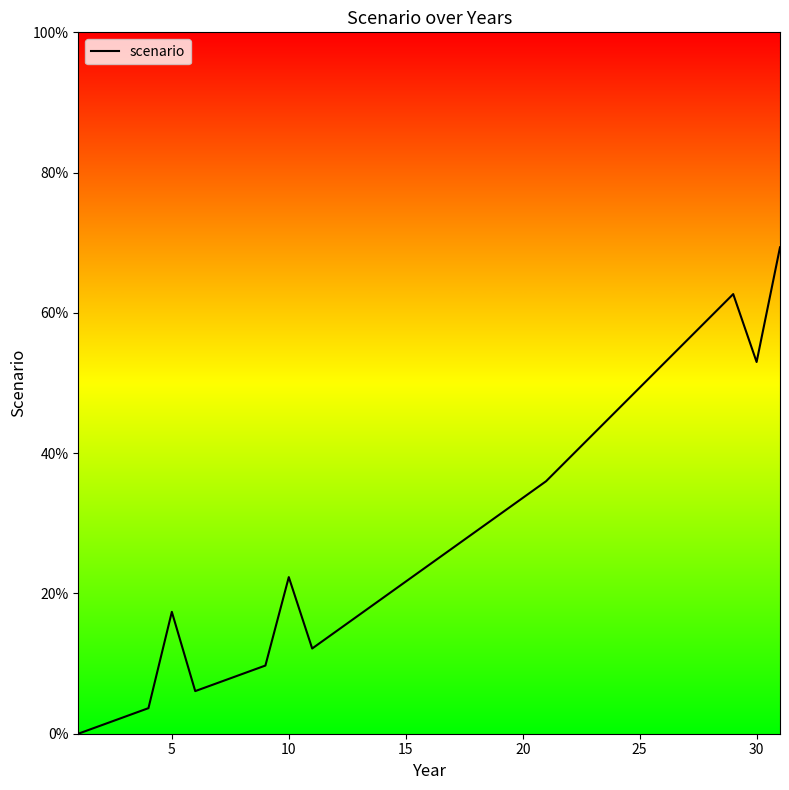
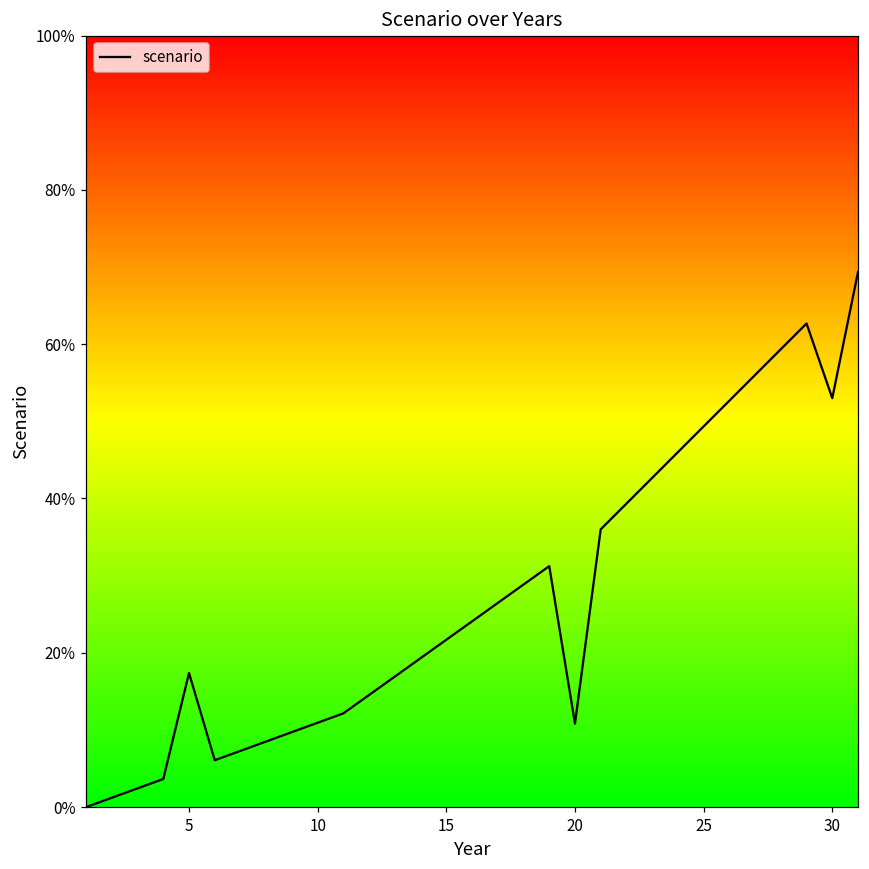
  {
    "5": "17%",
-   "10": "22%",
+   "10": "11%",
    "15": "22%",
-   "20": "34%",
+   "20": "11%",
    "25": "49%",
    "30": "53%"
  }
